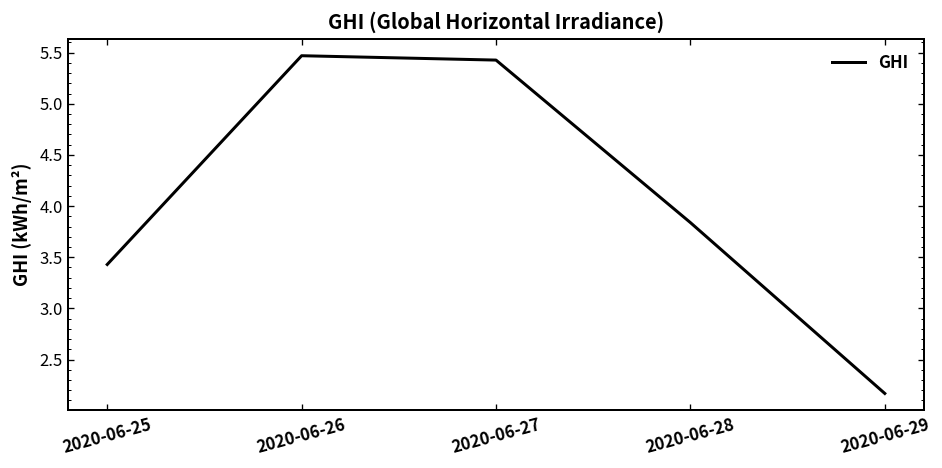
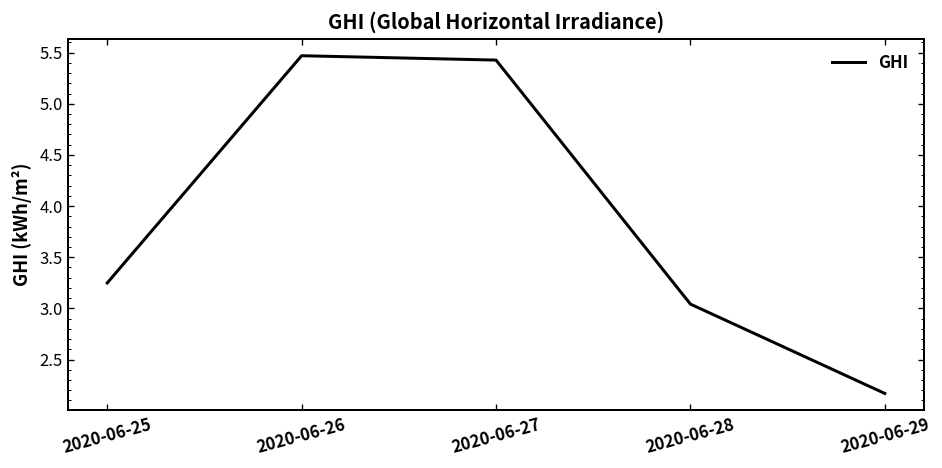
  {
-   "2020-06-25": 3.4,
+   "2020-06-25": 3.2,
    "2020-06-26": 5.5,
    "2020-06-27": 5.4,
-   "2020-06-28": 3.8,
+   "2020-06-28": 3.0,
    "2020-06-29": 2.2
  }
